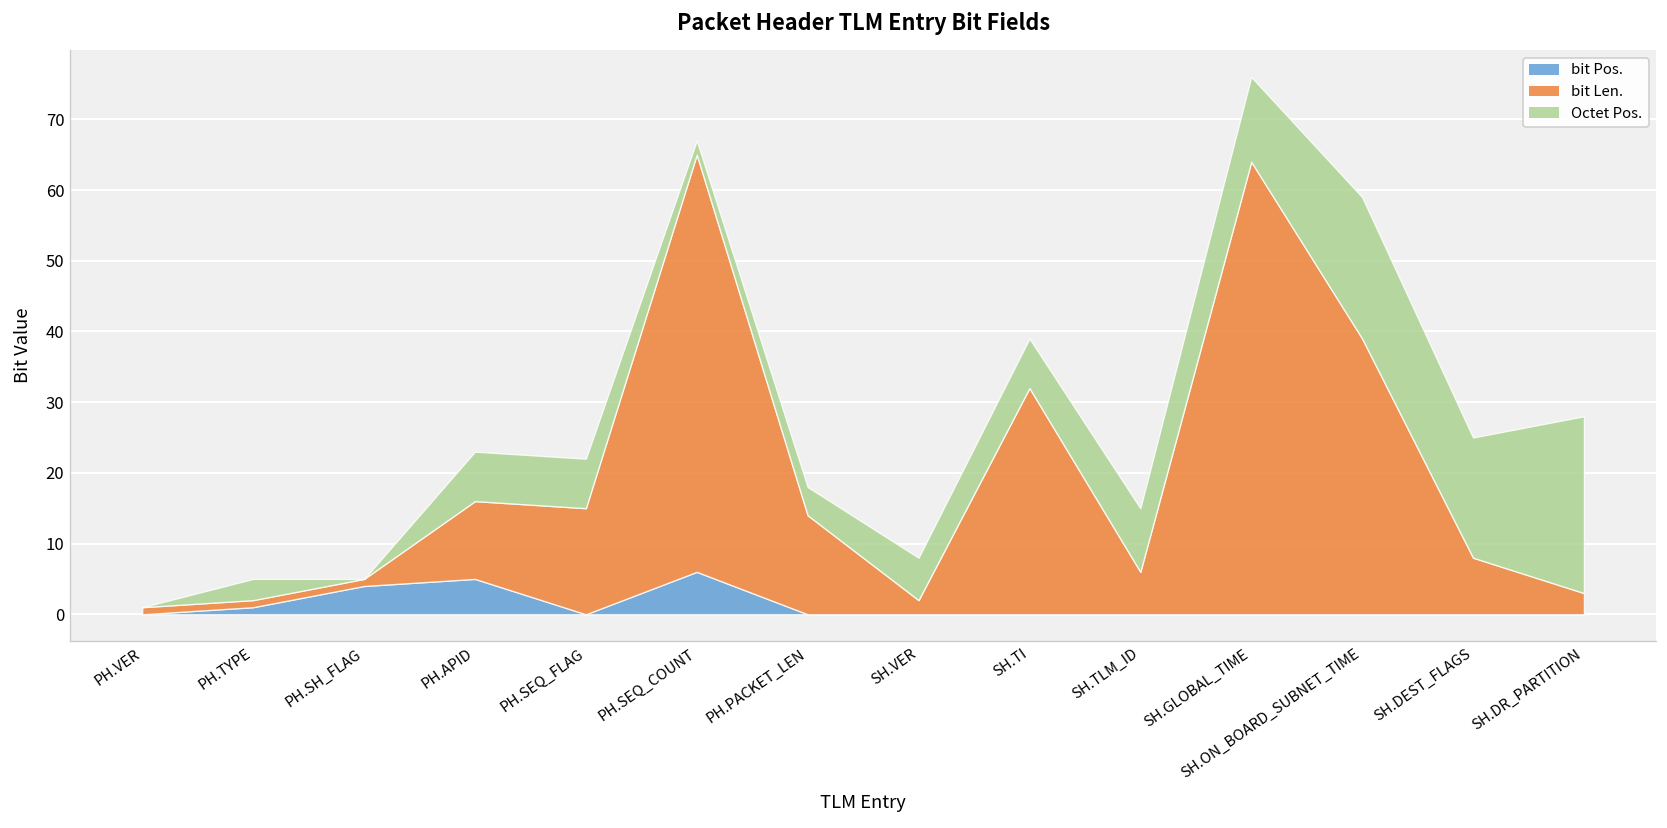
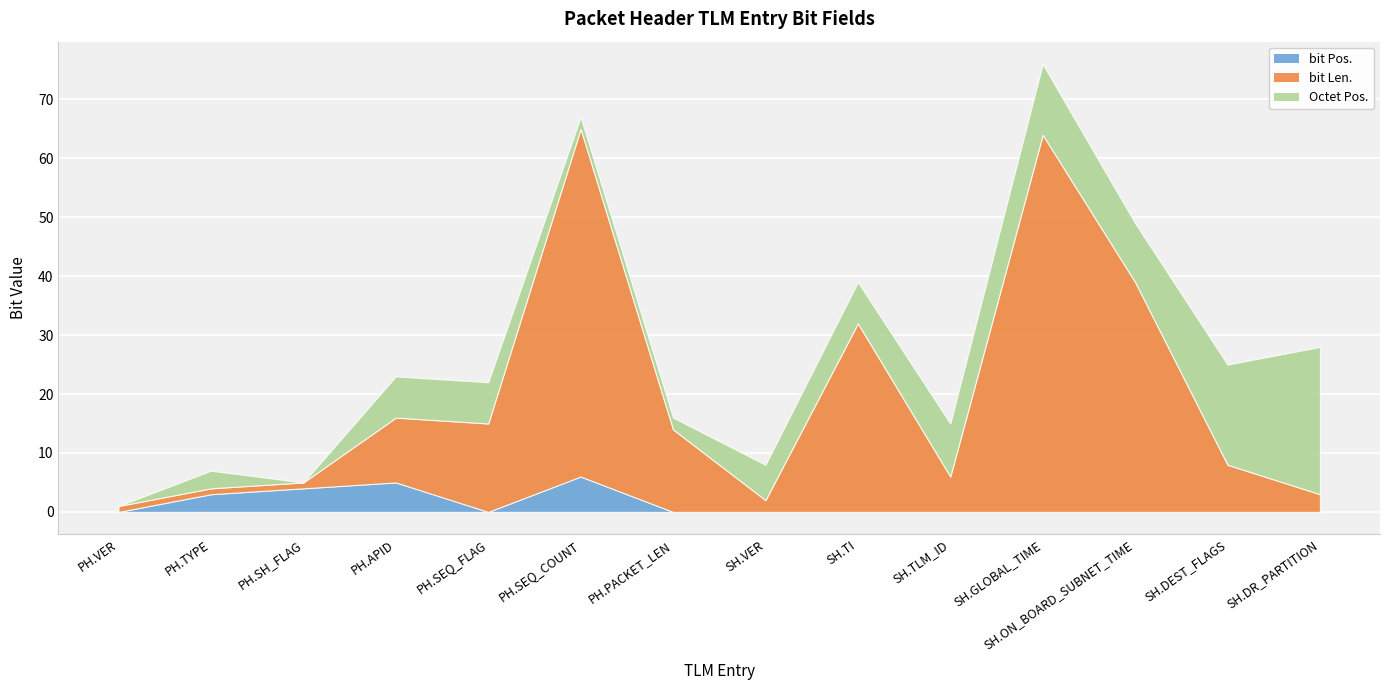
  {
    "bit Pos.": {
      "PH.VER": 0,
-     "PH.TYPE": 1,
+     "PH.TYPE": 3,
      "PH.SH_FLAG": 4,
      "PH.APID": 5,
      "PH.SEQ_FLAG": 0,
      "PH.SEQ_COUNT": 6,
      "PH.PACKET_LEN": 0,
      "SH.VER": 0,
      "SH.TI": 0,
      "SH.TLM_ID": 0,
      "SH.GLOBAL_TIME": 0,
      "SH.ON_BOARD_SUBNET_TIME": 0,
      "SH.DEST_FLAGS": 0,
      "SH.DR_PARTITION": 0
    },
    "bit Len.": {
      "PH.TYPE": 1,
      "PH.APID": 11,
      "PH.SEQ_FLAG": 15,
      "PH.SEQ_COUNT": 59,
      "PH.PACKET_LEN": 14,
      "SH.VER": 2,
      "SH.TI": 32,
      "SH.TLM_ID": 6,
      "SH.GLOBAL_TIME": 64,
      "SH.ON_BOARD_SUBNET_TIME": 39,
      "SH.DEST_FLAGS": 8,
      "SH.DR_PARTITION": 3
    },
    "Octet Pos.": {
      "PH.TYPE": 3,
      "PH.APID": 7,
      "PH.SEQ_FLAG": 7,
      "PH.SEQ_COUNT": 2,
-     "PH.PACKET_LEN": 4,
+     "PH.PACKET_LEN": 2,
      "SH.VER": 6,
      "SH.TI": 7,
      "SH.TLM_ID": 9,
      "SH.GLOBAL_TIME": 12,
-     "SH.ON_BOARD_SUBNET_TIME": 20,
+     "SH.ON_BOARD_SUBNET_TIME": 10,
      "SH.DEST_FLAGS": 17,
      "SH.DR_PARTITION": 25
    }
  }
